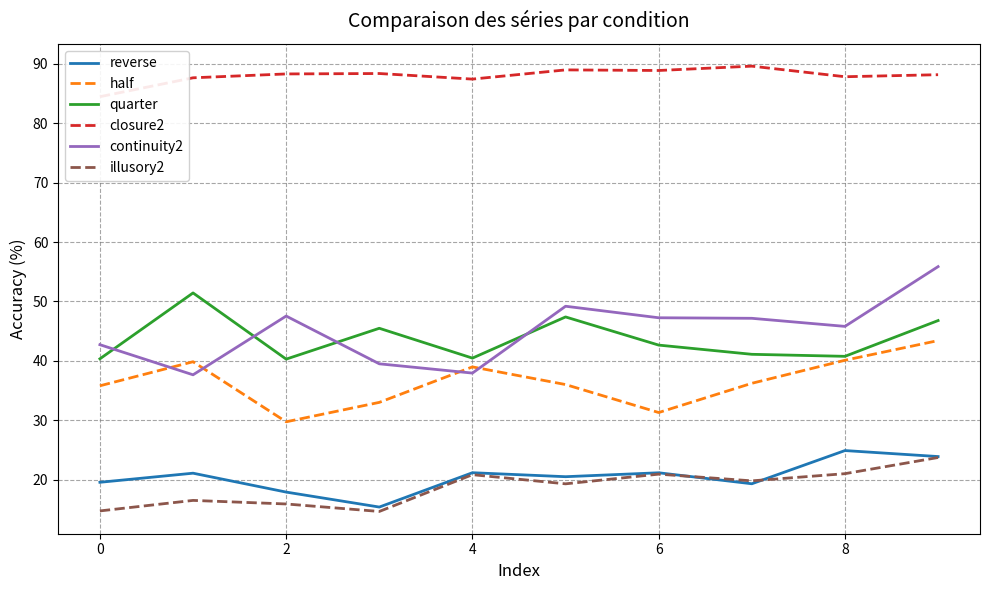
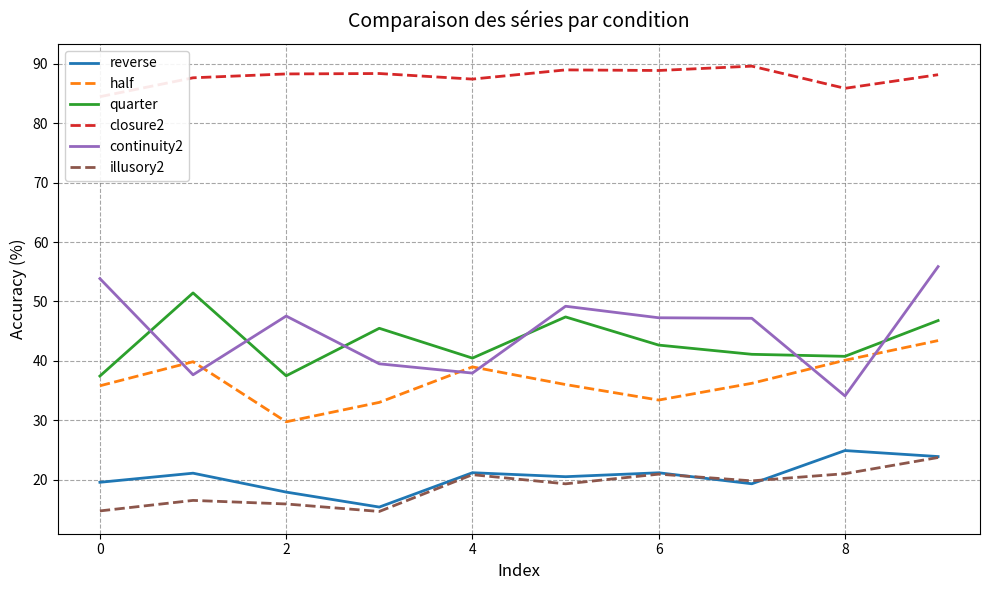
  {
    "reverse": {
      "0": 20,
      "2": 18,
      "8": 25
    },
    "half": {
      "0": 36,
      "2": 30,
      "4": 39,
-     "6": 31,
+     "6": 33,
      "8": 40
    },
    "quarter": {
-     "0": 40,
-     "2": 40,
+     "0": 37,
+     "2": 37,
      "4": 40,
      "6": 43,
      "8": 41
    },
    "closure2": {
      "2": 88,
      "4": 87,
      "6": 89,
-     "8": 88
+     "8": 86
    },
    "continuity2": {
-     "0": 43,
+     "0": 54,
      "2": 48,
      "4": 38,
      "6": 47,
-     "8": 46
+     "8": 34
    },
    "illusory2": {
      "0": 15,
      "2": 16,
      "8": 21
    }
  }
